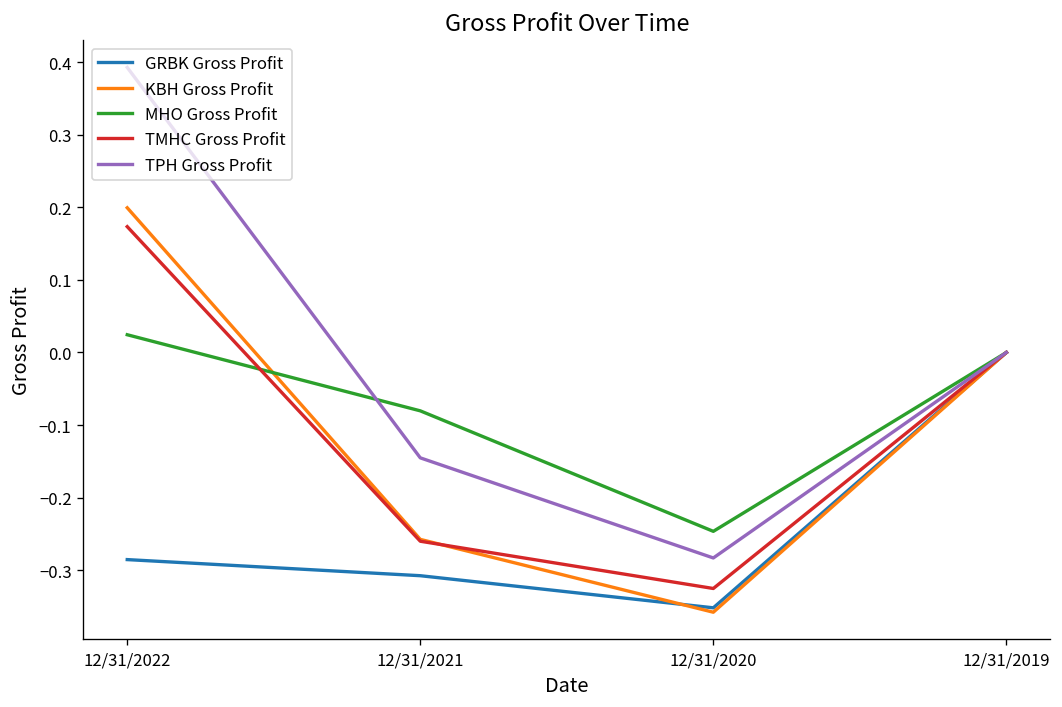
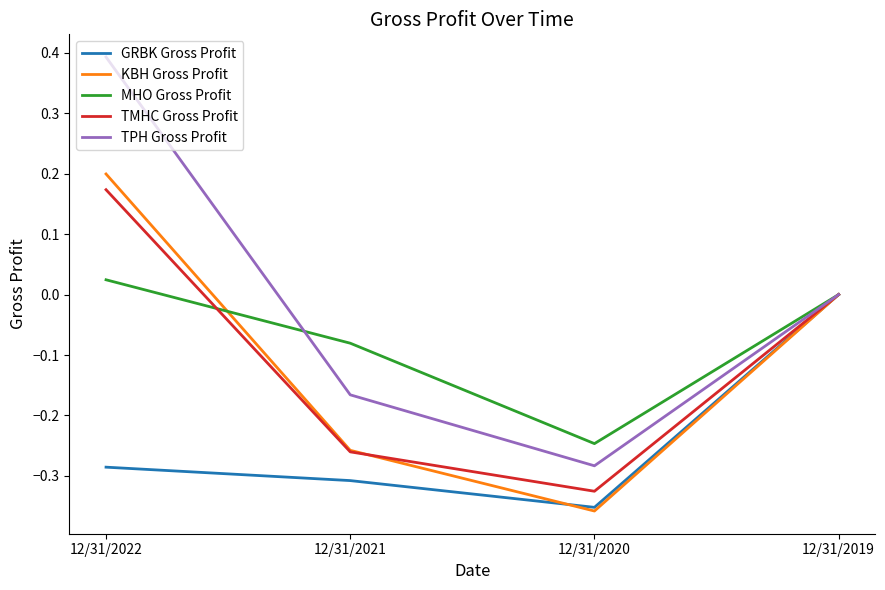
  {
    "GRBK Gross Profit": {
      "12/31/2022": -0.29,
      "12/31/2021": -0.31,
      "12/31/2020": -0.35
    },
    "KBH Gross Profit": {
      "12/31/2022": 0.20,
      "12/31/2020": -0.36
    },
    "MHO Gross Profit": {
      "12/31/2022": 0.02,
      "12/31/2021": -0.08,
      "12/31/2020": -0.25
    },
    "TMHC Gross Profit": {
      "12/31/2022": 0.17,
      "12/31/2020": -0.33
    },
    "TPH Gross Profit": {
-     "12/31/2021": -0.15,
+     "12/31/2021": -0.17,
      "12/31/2020": -0.28
    }
  }
